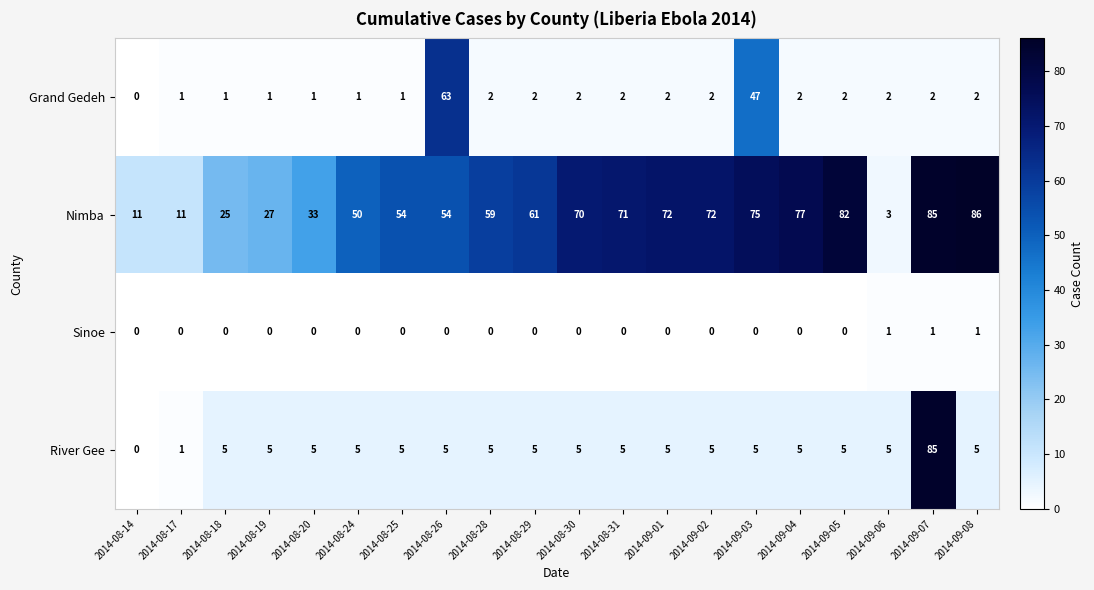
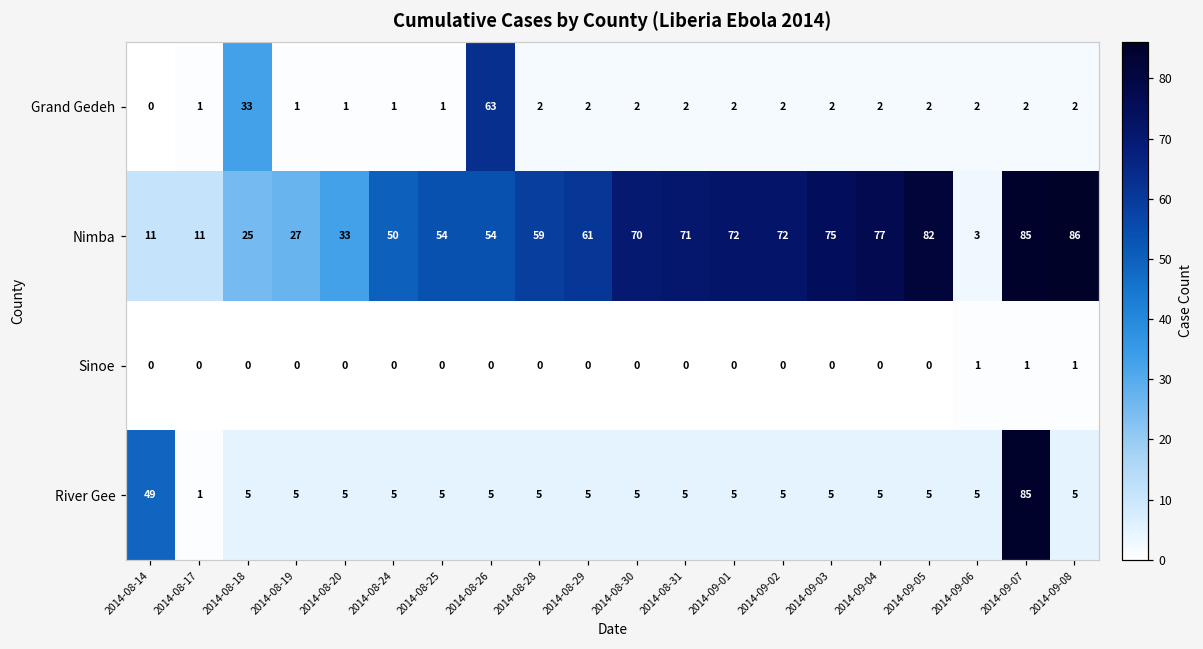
  {
    "Grand Gedeh": {
      "2014-08-14": 0,
      "2014-08-17": 1,
-     "2014-08-18": 1,
+     "2014-08-18": 33,
      "2014-08-19": 1,
      "2014-08-20": 1,
      "2014-08-24": 1,
      "2014-08-25": 1,
      "2014-08-26": 63,
      "2014-08-28": 2,
      "2014-08-29": 2,
      "2014-08-30": 2,
      "2014-08-31": 2,
      "2014-09-01": 2,
      "2014-09-02": 2,
-     "2014-09-03": 47,
+     "2014-09-03": 2,
      "2014-09-04": 2,
      "2014-09-05": 2,
      "2014-09-06": 2,
      "2014-09-07": 2,
      "2014-09-08": 2
    },
    "Nimba": {
      "2014-08-14": 11,
      "2014-08-17": 11,
      "2014-08-18": 25,
      "2014-08-19": 27,
      "2014-08-20": 33,
      "2014-08-24": 50,
      "2014-08-25": 54,
      "2014-08-26": 54,
      "2014-08-28": 59,
      "2014-08-29": 61,
      "2014-08-30": 70,
      "2014-08-31": 71,
      "2014-09-01": 72,
      "2014-09-02": 72,
      "2014-09-03": 75,
      "2014-09-04": 77,
      "2014-09-05": 82,
      "2014-09-06": 3,
      "2014-09-07": 85,
      "2014-09-08": 86
    },
    "Sinoe": {
      "2014-08-14": 0,
      "2014-08-17": 0,
      "2014-08-18": 0,
      "2014-08-19": 0,
      "2014-08-20": 0,
      "2014-08-24": 0,
      "2014-08-25": 0,
      "2014-08-26": 0,
      "2014-08-28": 0,
      "2014-08-29": 0,
      "2014-08-30": 0,
      "2014-08-31": 0,
      "2014-09-01": 0,
      "2014-09-02": 0,
      "2014-09-03": 0,
      "2014-09-04": 0,
      "2014-09-05": 0,
      "2014-09-06": 1,
      "2014-09-07": 1,
      "2014-09-08": 1
    },
    "River Gee": {
-     "2014-08-14": 0,
+     "2014-08-14": 49,
      "2014-08-17": 1,
      "2014-08-18": 5,
      "2014-08-19": 5,
      "2014-08-20": 5,
      "2014-08-24": 5,
      "2014-08-25": 5,
      "2014-08-26": 5,
      "2014-08-28": 5,
      "2014-08-29": 5,
      "2014-08-30": 5,
      "2014-08-31": 5,
      "2014-09-01": 5,
      "2014-09-02": 5,
      "2014-09-03": 5,
      "2014-09-04": 5,
      "2014-09-05": 5,
      "2014-09-06": 5,
      "2014-09-07": 85,
      "2014-09-08": 5
    }
  }
